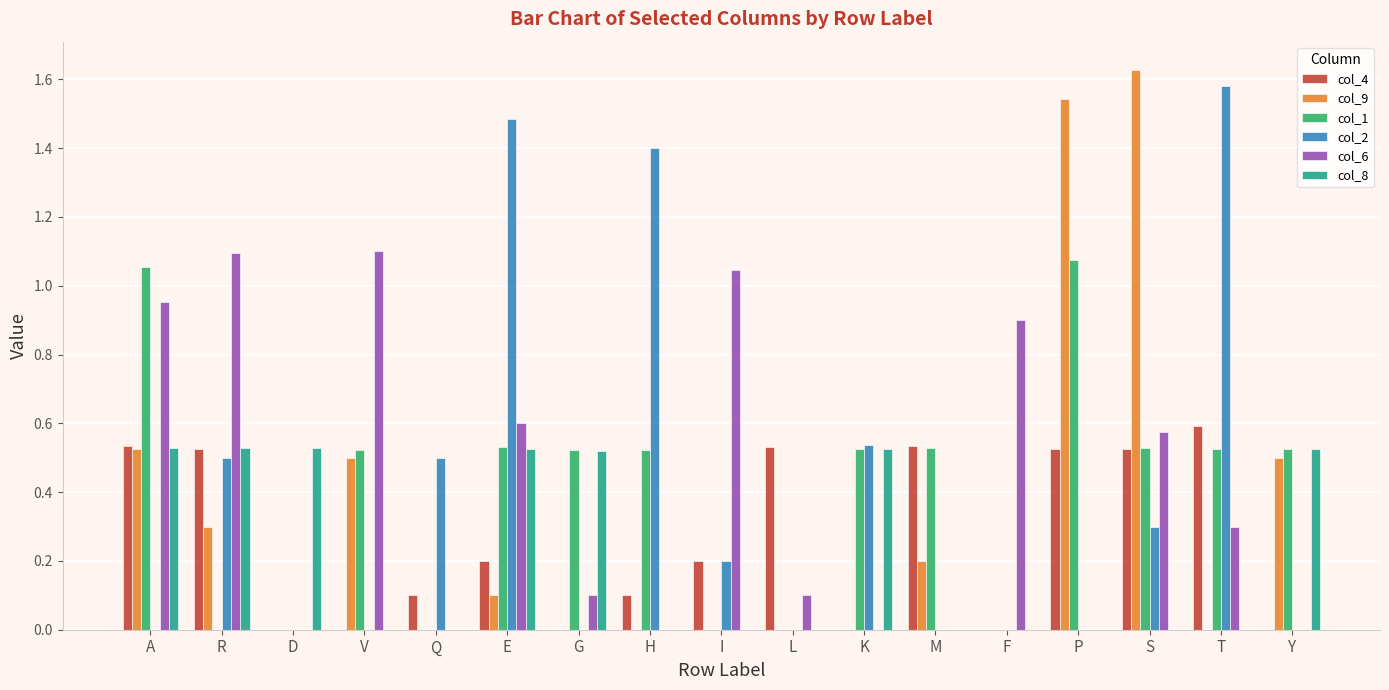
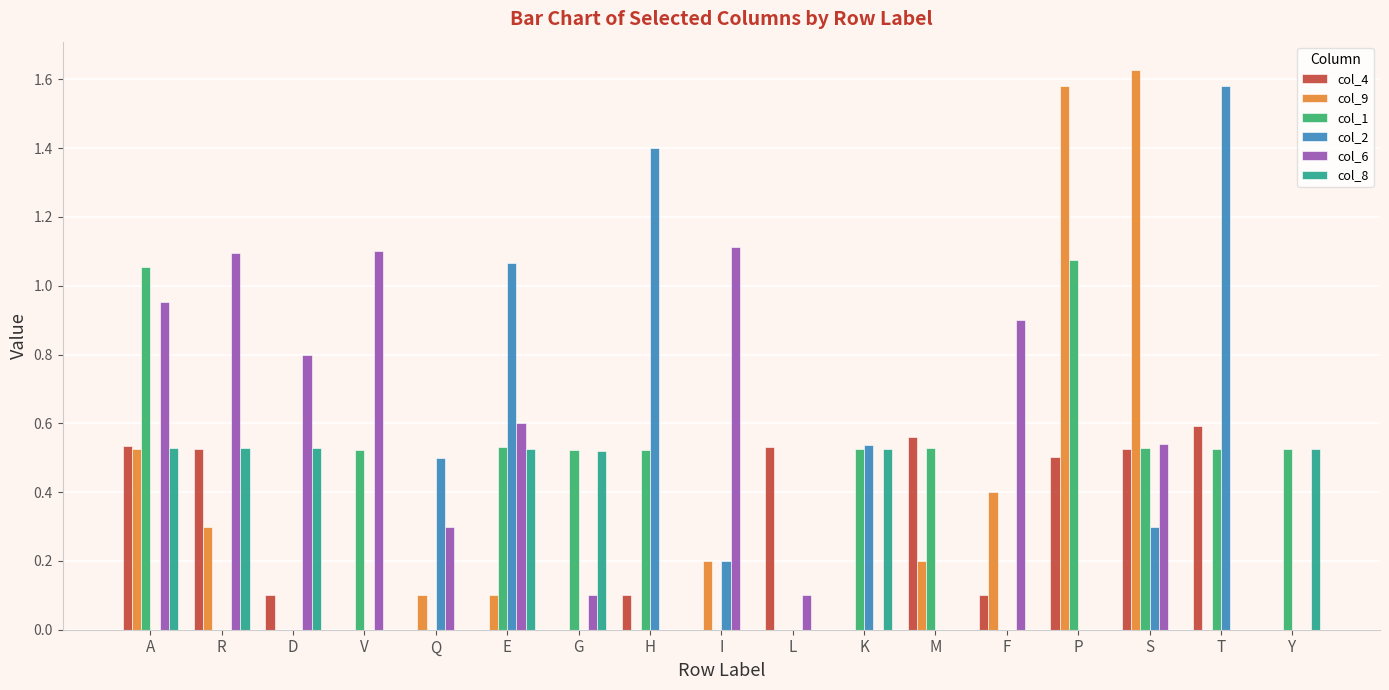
  {
    "col_4": {
      "A": 0.54,
      "R": 0.53,
-     "D": 0.0,
+     "D": 0.1,
      "V": 0.00,
-     "Q": 0.1,
-     "E": 0.2,
+     "Q": 0.0,
+     "E": 0.0,
      "G": 0.00,
      "H": 0.10,
-     "I": 0.2,
+     "I": 0.0,
      "L": 0.53,
      "K": 0.00,
-     "M": 0.53,
-     "F": 0.0,
-     "P": 0.53,
+     "M": 0.56,
+     "F": 0.1,
+     "P": 0.50,
      "S": 0.53,
      "T": 0.59,
      "Y": 0.00
    },
    "col_9": {
      "A": 0.52,
      "R": 0.30,
      "D": 0.00,
-     "V": 0.5,
-     "Q": 0.0,
+     "V": 0.0,
+     "Q": 0.1,
      "E": 0.10,
      "G": 0.00,
      "H": 0.00,
-     "I": 0.0,
+     "I": 0.2,
      "L": 0.00,
      "K": 0.00,
      "M": 0.20,
-     "F": 0.0,
-     "P": 1.54,
+     "F": 0.4,
+     "P": 1.58,
      "S": 1.63,
      "T": 0.00,
-     "Y": 0.5
+     "Y": 0.0
    },
    "col_2": {
      "A": 0.00,
-     "R": 0.5,
+     "R": 0.0,
      "D": 0.00,
      "V": 0.00,
      "Q": 0.50,
-     "E": 1.48,
+     "E": 1.07,
      "G": 0.00,
      "H": 1.40,
      "I": 0.20,
      "L": 0.00,
      "K": 0.54,
      "M": 0.00,
      "F": 0.00,
      "P": 0.00,
      "S": 0.30,
      "T": 1.58,
      "Y": 0.00
    },
    "col_6": {
      "A": 0.95,
      "R": 1.09,
-     "D": 0.0,
+     "D": 0.8,
      "V": 1.10,
-     "Q": 0.0,
+     "Q": 0.3,
      "E": 0.60,
      "G": 0.10,
      "H": 0.00,
-     "I": 1.05,
+     "I": 1.11,
      "L": 0.10,
      "K": 0.00,
      "M": 0.00,
      "F": 0.90,
      "P": 0.00,
-     "S": 0.58,
-     "T": 0.3,
+     "S": 0.54,
+     "T": 0.0,
      "Y": 0.00
    }
  }
